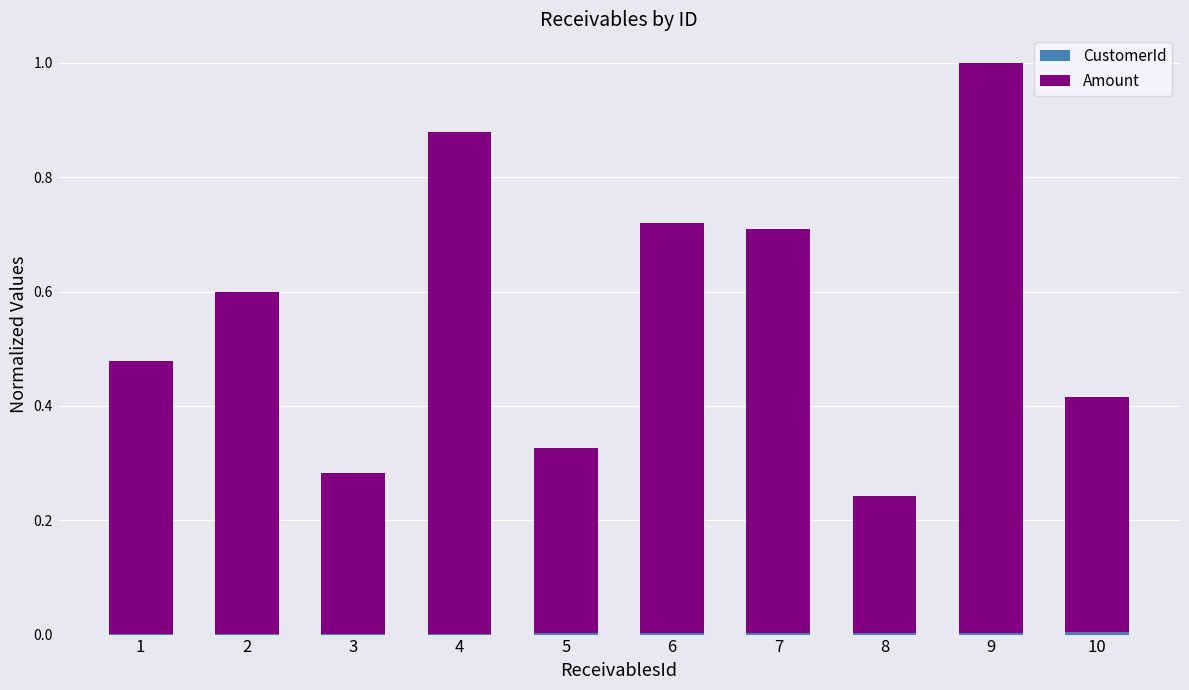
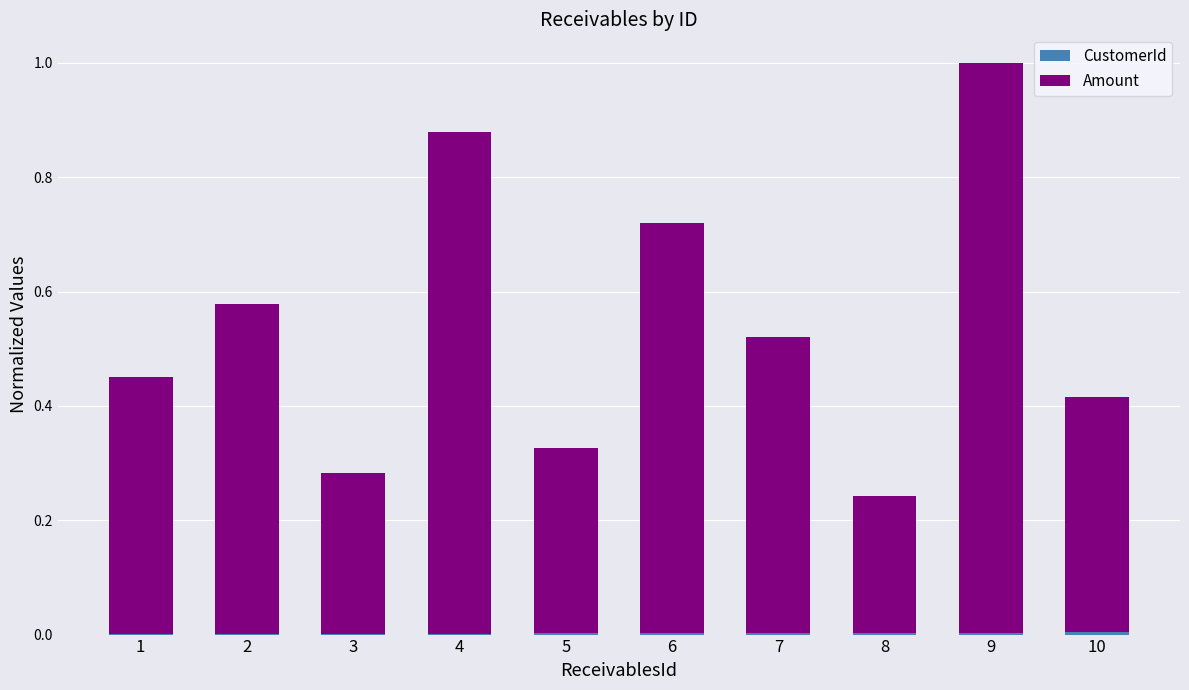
  {
    "Amount": {
-     "1": 0.48,
-     "2": 0.60,
+     "1": 0.45,
+     "2": 0.58,
      "3": 0.28,
      "4": 0.88,
      "5": 0.32,
      "6": 0.72,
-     "7": 0.71,
+     "7": 0.52,
      "8": 0.24,
      "9": 1.00,
      "10": 0.41
    }
  }
